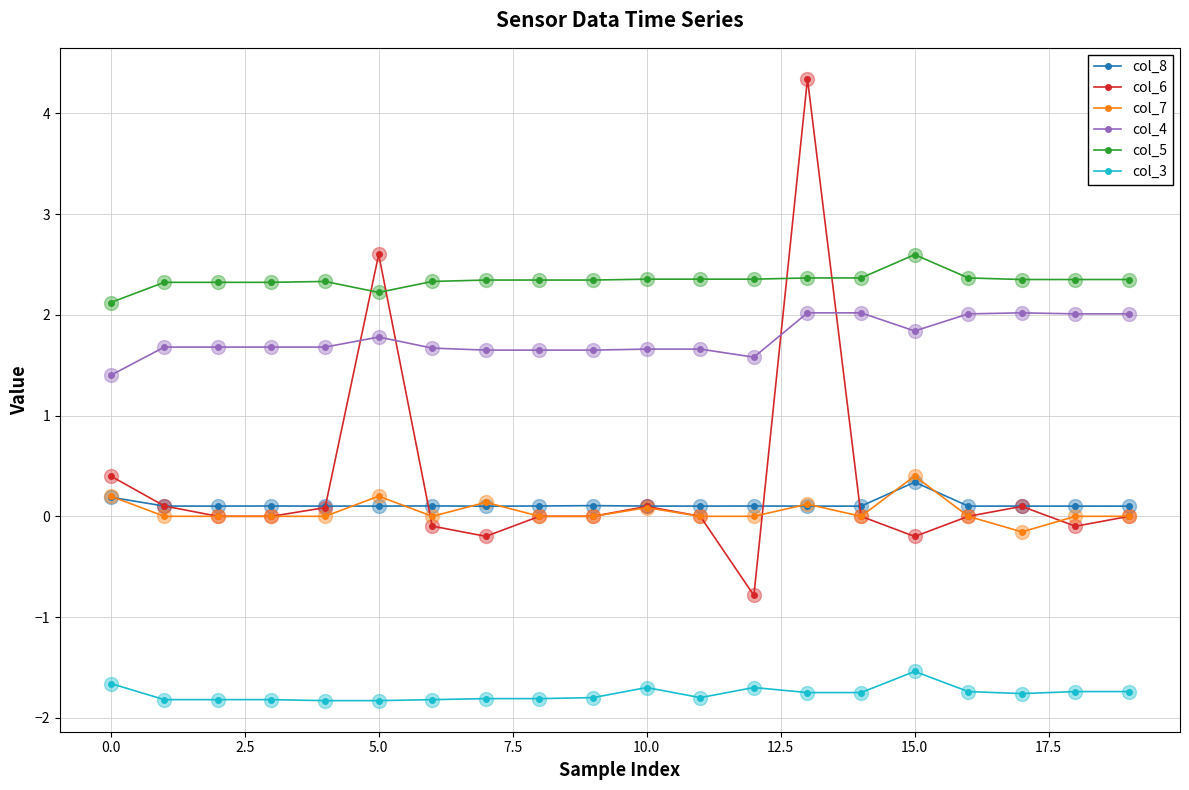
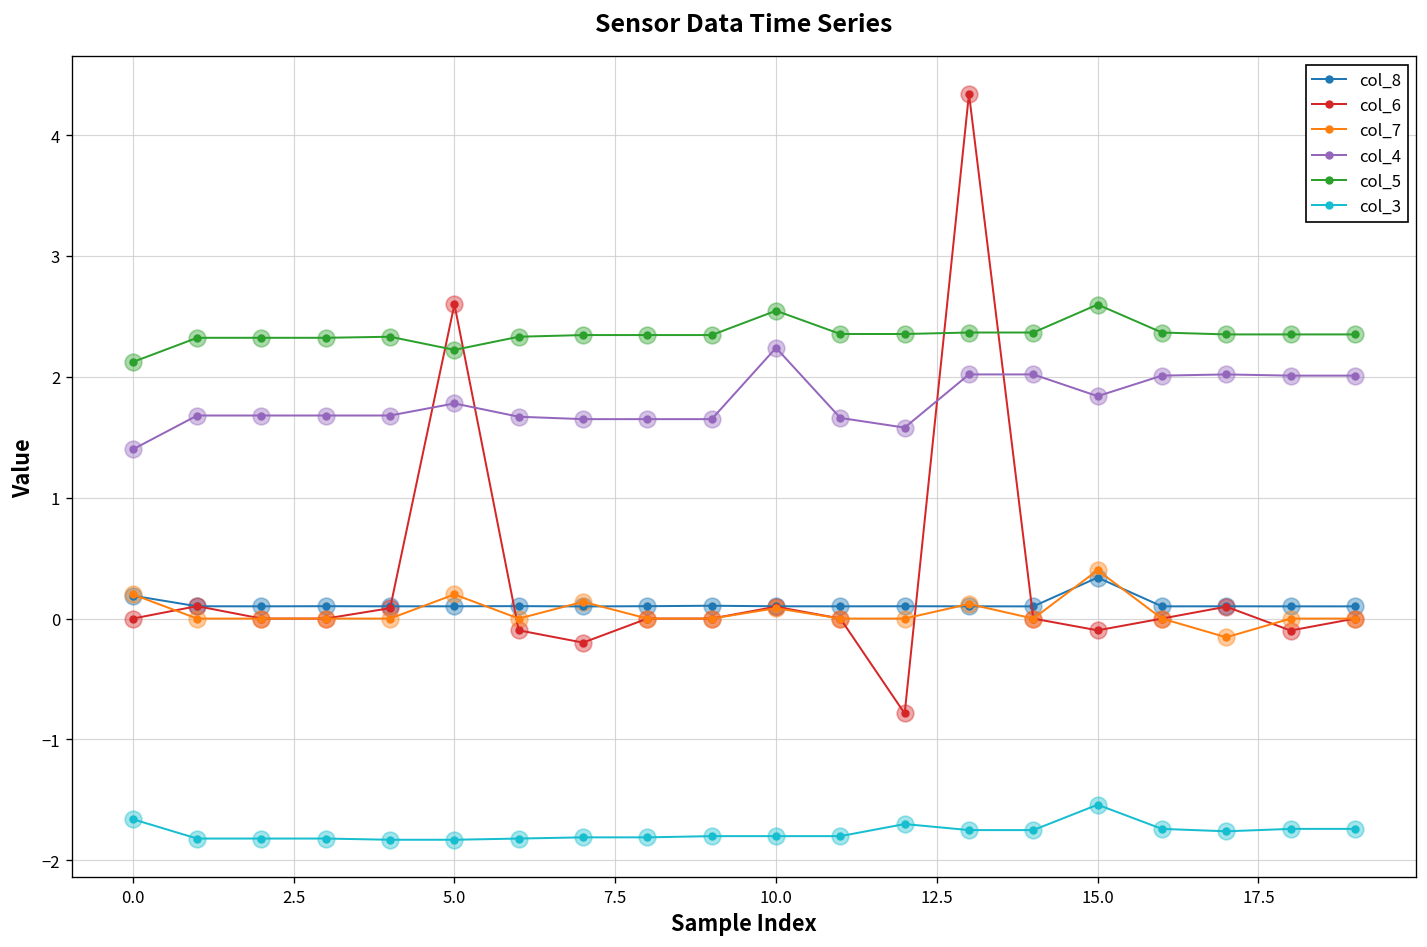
  {
    "col_8": {
      "5.0": 0.10,
      "15.0": 0.34
    },
    "col_6": {
-     "0.0": 0.4,
+     "0.0": 0.0,
      "5.0": 2.60,
-     "15.0": -0.20
+     "15.0": -0.10
    },
    "col_7": {
      "5.0": 0.20,
      "15.0": 0.40
    },
    "col_4": {
      "0.0": 1.40,
      "5.0": 1.78,
-     "10.0": 1.66,
+     "10.0": 2.24,
      "15.0": 1.84
    },
    "col_5": {
      "0.0": 2.12,
      "5.0": 2.22,
-     "10.0": 2.35,
+     "10.0": 2.55,
      "15.0": 2.60
    },
    "col_3": {
      "0.0": -1.66,
      "5.0": -1.83,
-     "10.0": -1.7,
+     "10.0": -1.8,
      "15.0": -1.54
    }
  }
